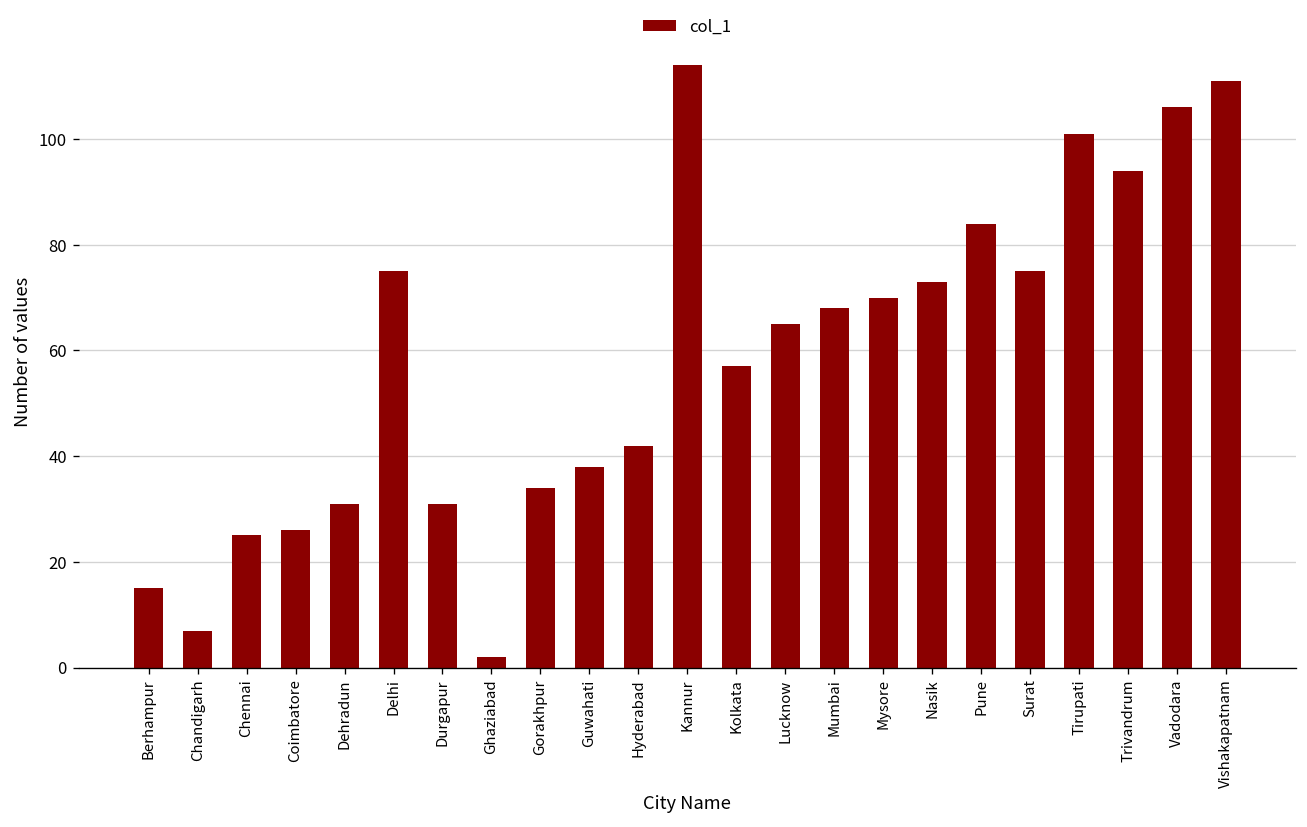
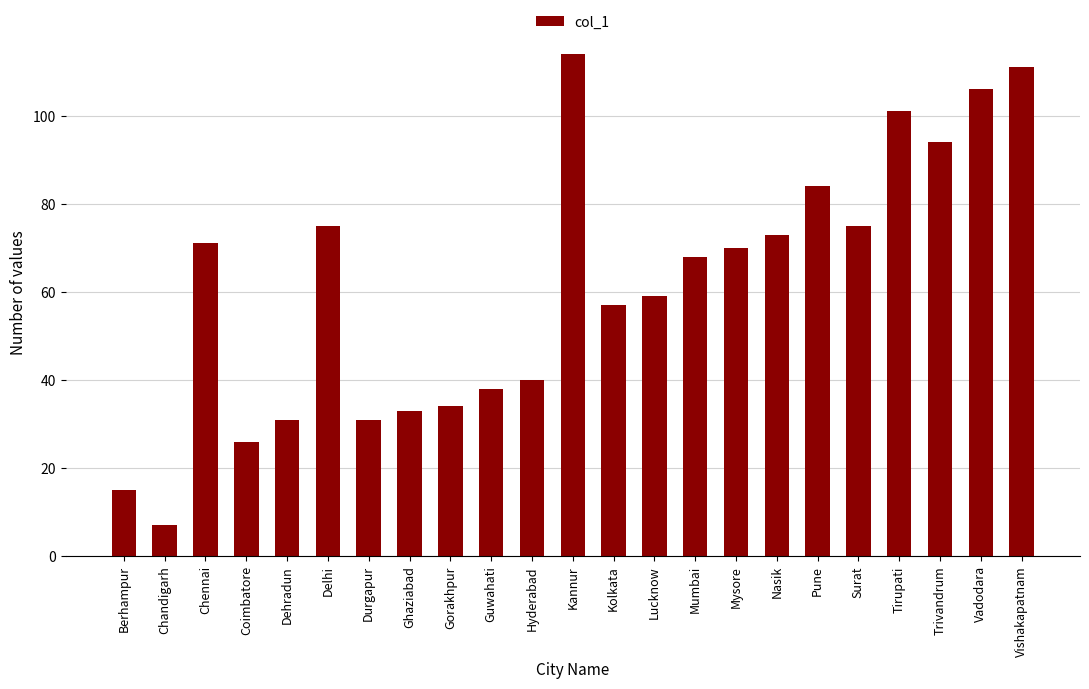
  {
    "Berhampur": 15,
    "Chandigarh": 7,
-   "Chennai": 25,
+   "Chennai": 71,
    "Coimbatore": 26,
    "Dehradun": 31,
    "Delhi": 75,
    "Durgapur": 31,
-   "Ghaziabad": 2,
+   "Ghaziabad": 33,
    "Gorakhpur": 34,
    "Guwahati": 38,
-   "Hyderabad": 42,
+   "Hyderabad": 40,
    "Kannur": 114,
    "Kolkata": 57,
-   "Lucknow": 65,
+   "Lucknow": 59,
    "Mumbai": 68,
    "Mysore": 70,
    "Nasik": 73,
    "Pune": 84,
    "Surat": 75,
    "Tirupati": 101,
    "Trivandrum": 94,
    "Vadodara": 106,
    "Vishakapatnam": 111
  }
